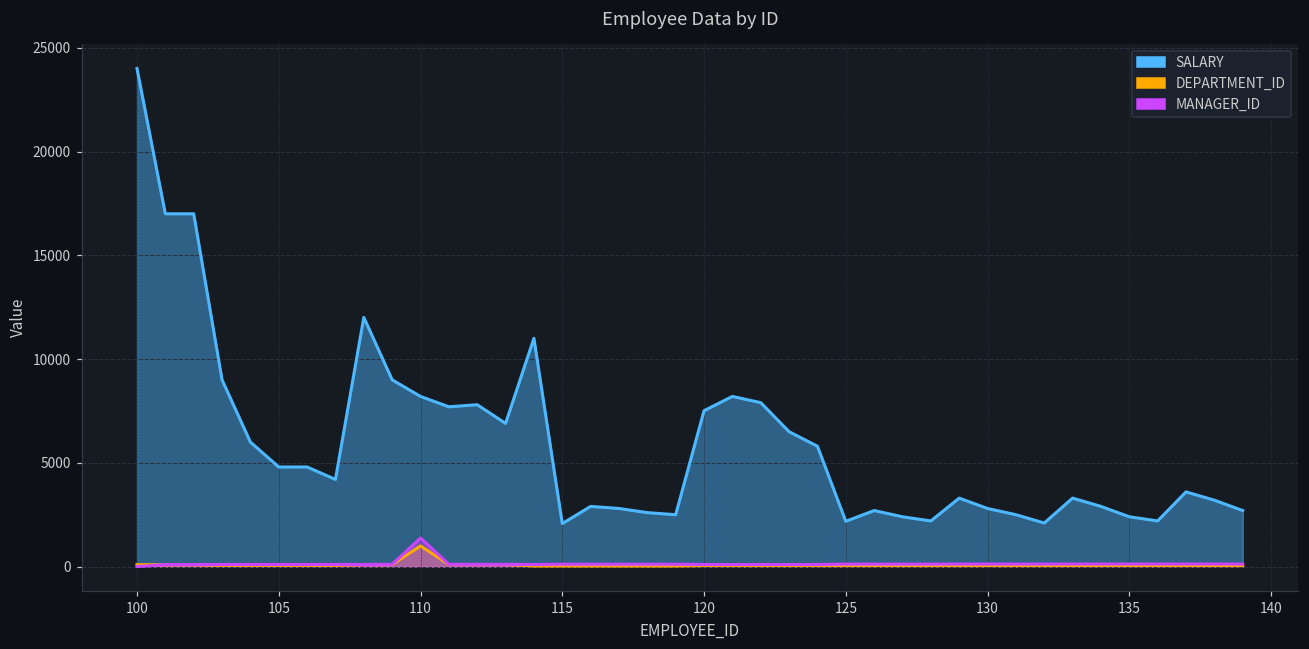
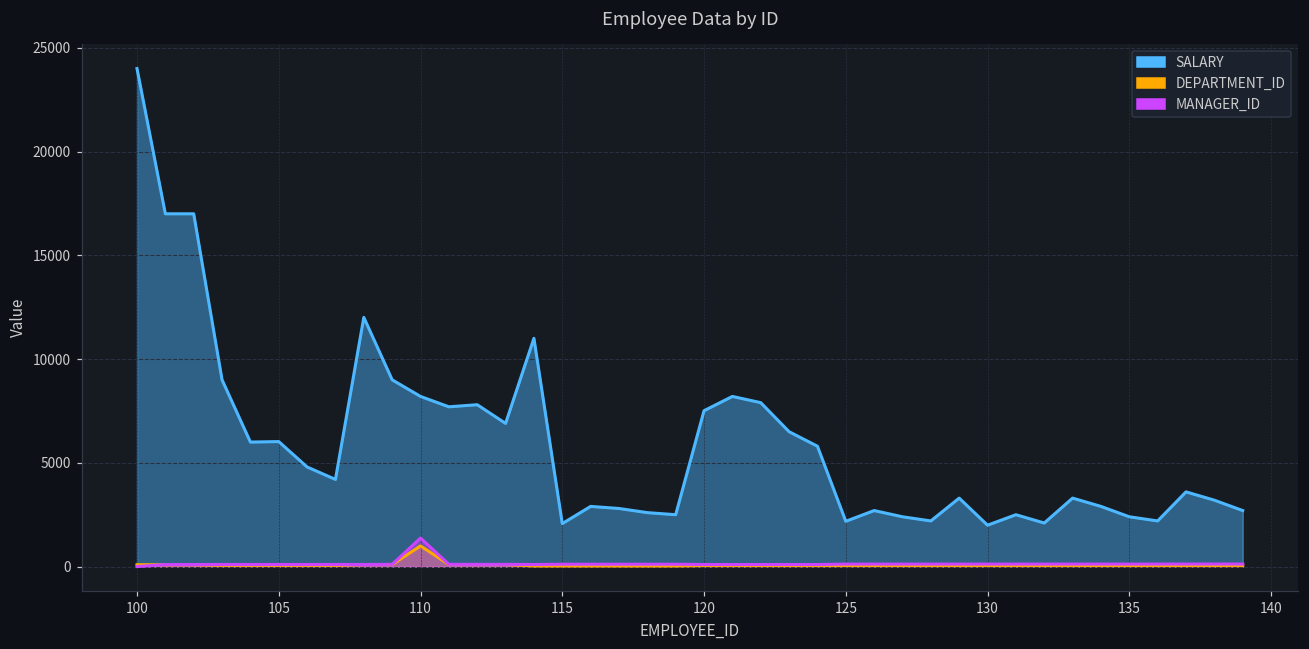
  {
    "SALARY": {
      "100": 24000,
-     "105": 4800,
+     "105": 6000,
      "110": 8200,
      "115": 2100,
      "120": 7500,
      "125": 2200,
-     "130": 2800,
+     "130": 2000,
      "135": 2400
    },
    "DEPARTMENT_ID": {
      "110": 1000
    },
    "MANAGER_ID": {
      "110": 1400
    }
  }
